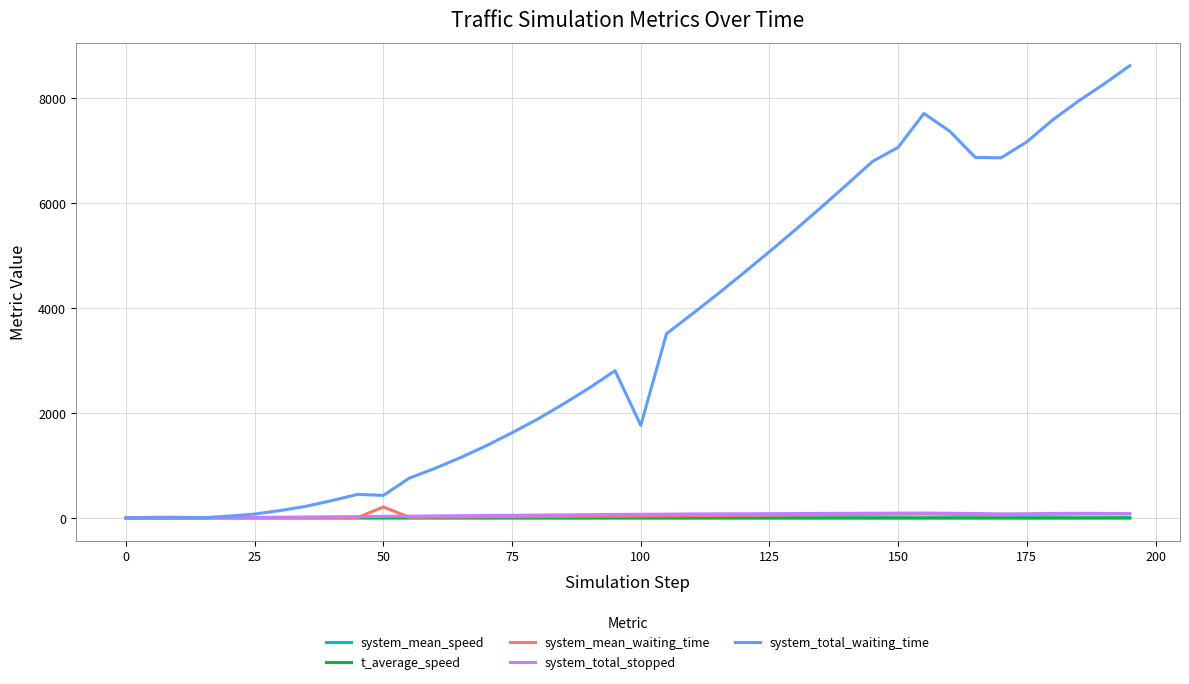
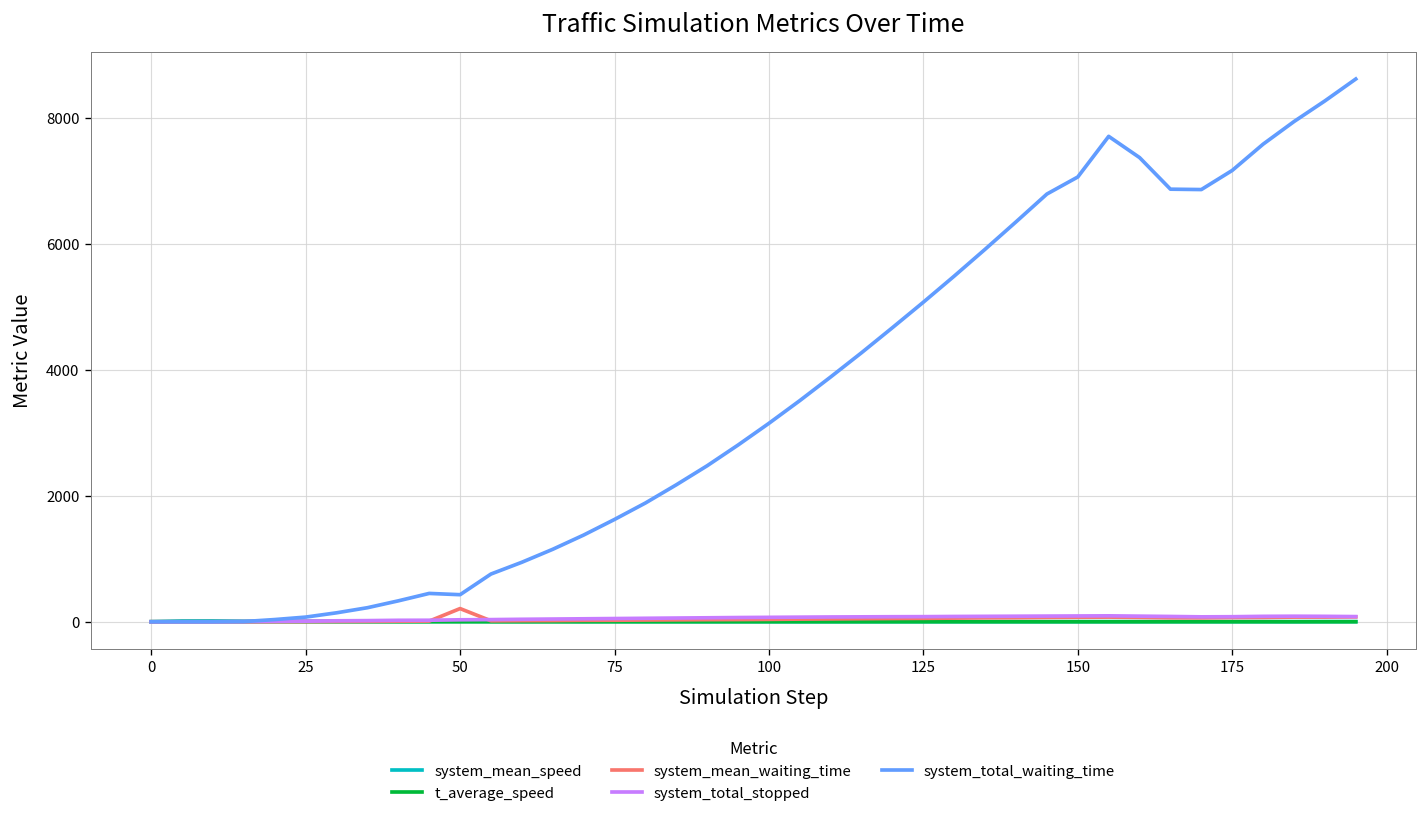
  {
    "system_mean_waiting_time": {
      "50": 200
    },
    "system_total_waiting_time": {
      "25": 100,
      "50": 400,
      "75": 1600,
-     "100": 1800,
+     "100": 3200,
      "125": 5100,
      "150": 7100,
      "175": 7200
    }
  }
